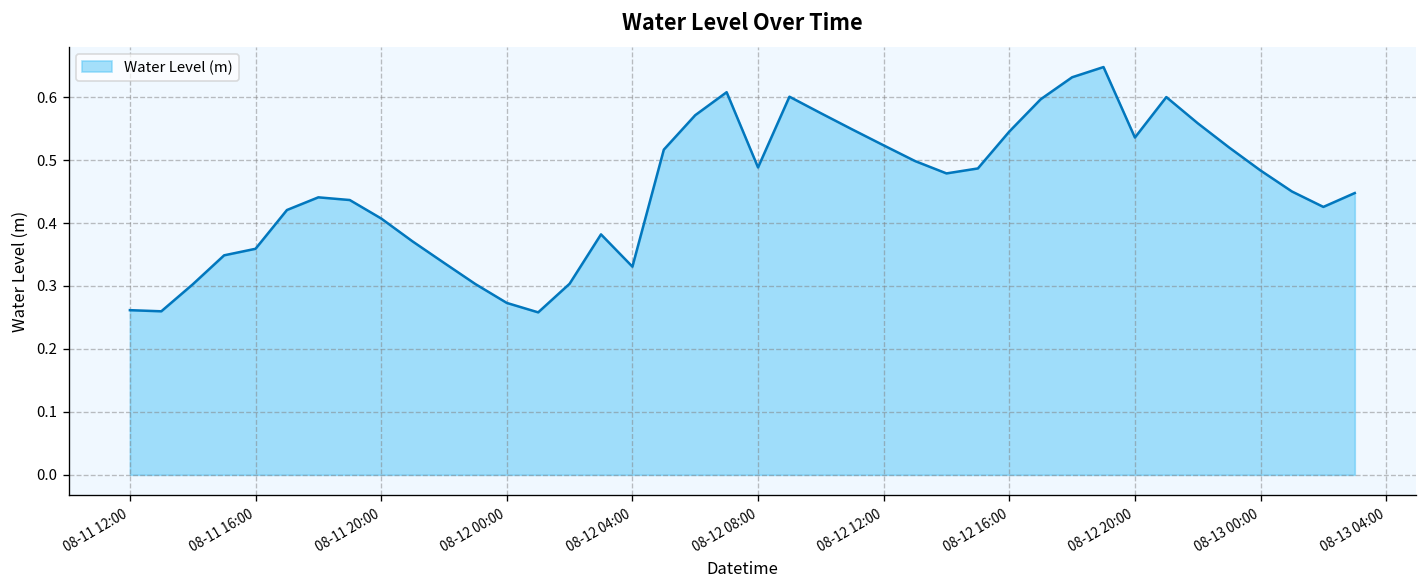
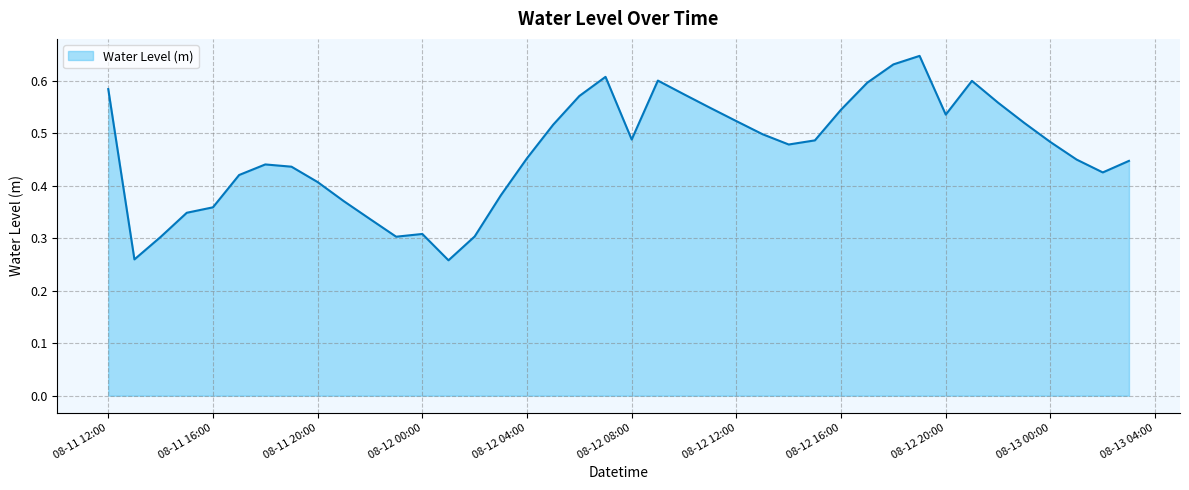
  {
-   "08-11 12:00": 0.26,
+   "08-11 12:00": 0.58,
    "08-11 16:00": 0.36,
    "08-11 20:00": 0.41,
-   "08-12 00:00": 0.27,
-   "08-12 04:00": 0.33,
+   "08-12 00:00": 0.31,
+   "08-12 04:00": 0.45,
    "08-12 08:00": 0.49,
    "08-12 12:00": 0.52,
    "08-12 16:00": 0.55,
    "08-12 20:00": 0.54,
    "08-13 00:00": 0.48
  }
